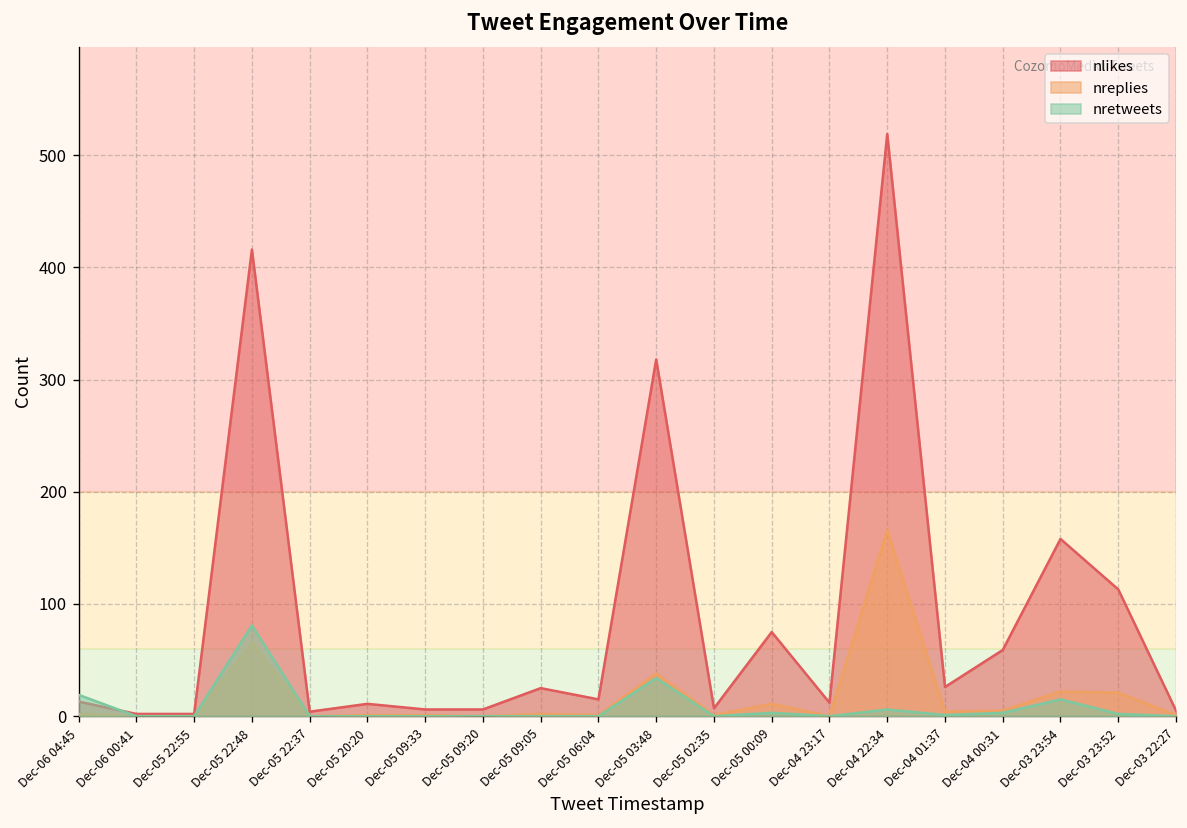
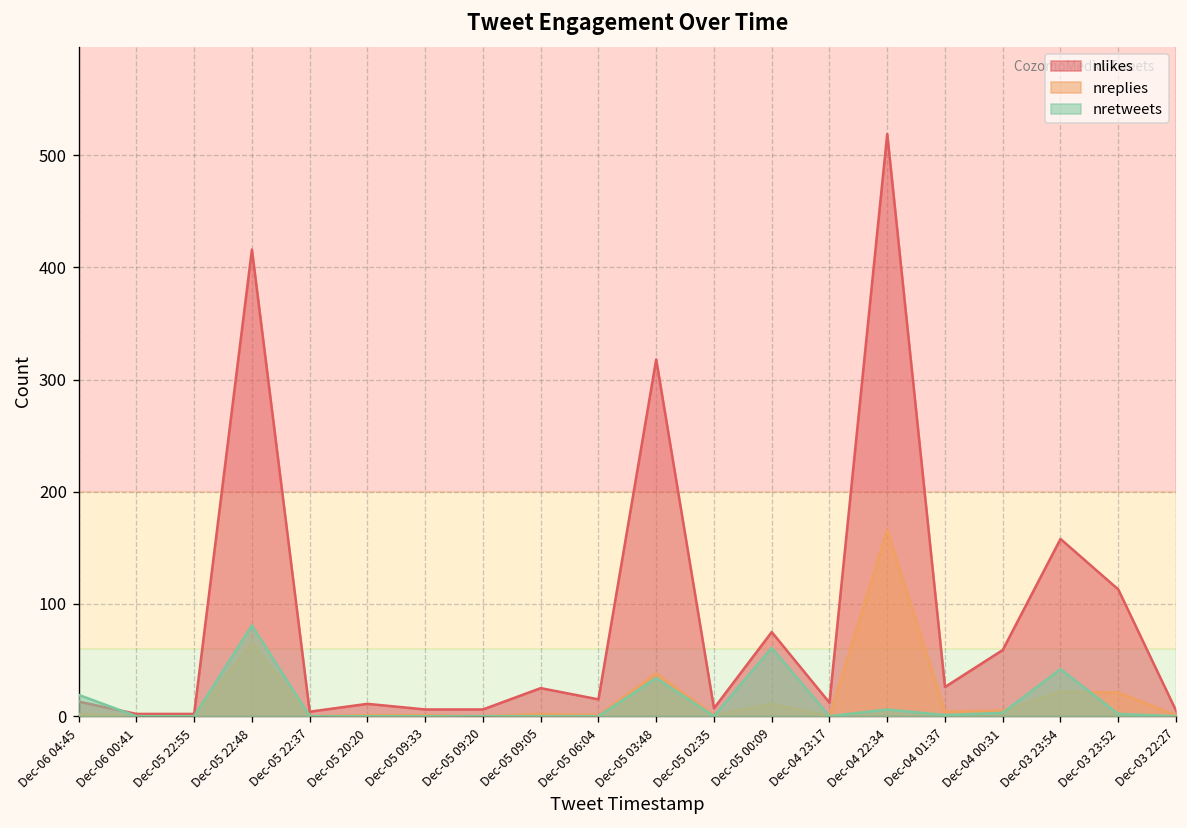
  {
    "nretweets": {
      "Dec-06 04:45": 20,
      "Dec-05 22:48": 80,
      "Dec-05 03:48": 30,
-     "Dec-05 00:09": 0,
+     "Dec-05 00:09": 60,
      "Dec-04 22:34": 10,
      "Dec-04 01:37": 0,
-     "Dec-03 23:54": 20,
+     "Dec-03 23:54": 40,
      "Dec-03 23:52": 0
    }
  }
